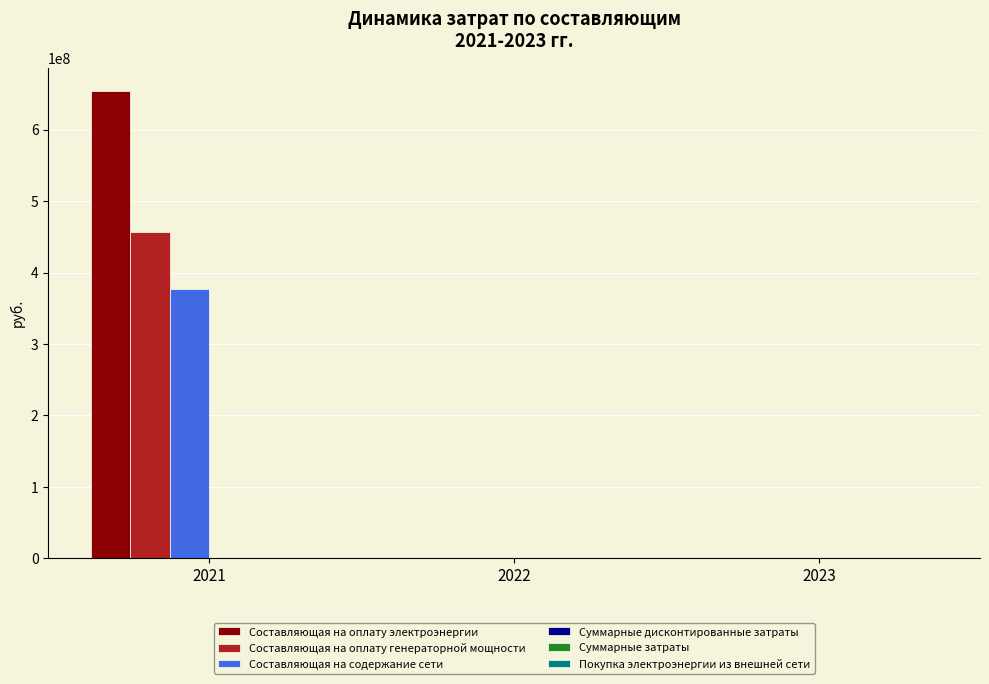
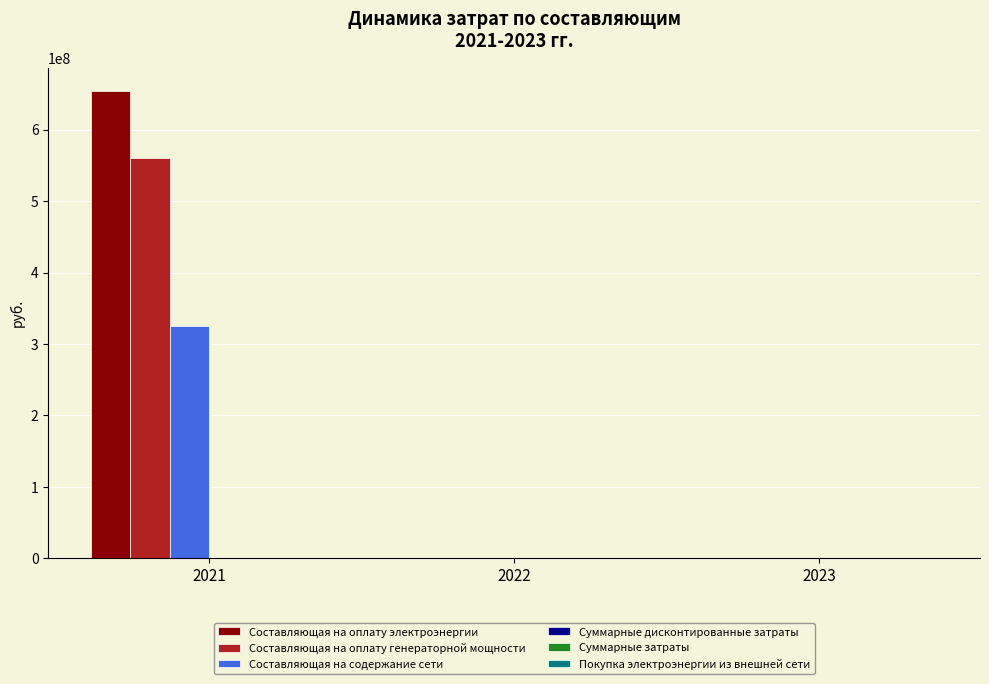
  {
    "Составляющая на оплату электроэнергии": {
      "2021": 650000000,
      "2022": 0,
      "2023": 0
    },
    "Составляющая на оплату генераторной мощности": {
-     "2021": 460000000,
+     "2021": 560000000,
      "2022": 0,
      "2023": 0
    },
    "Составляющая на содержание сети": {
-     "2021": 380000000,
+     "2021": 330000000,
      "2022": 0,
      "2023": 0
    },
    "Суммарные дисконтированные затраты": {
      "2021": 0,
      "2022": 0,
      "2023": 0
    },
    "Суммарные затраты": {
      "2021": 0,
      "2022": 0,
      "2023": 0
    },
    "Покупка электроэнергии из внешней сети": {
      "2021": 0,
      "2022": 0,
      "2023": 0
    }
  }
